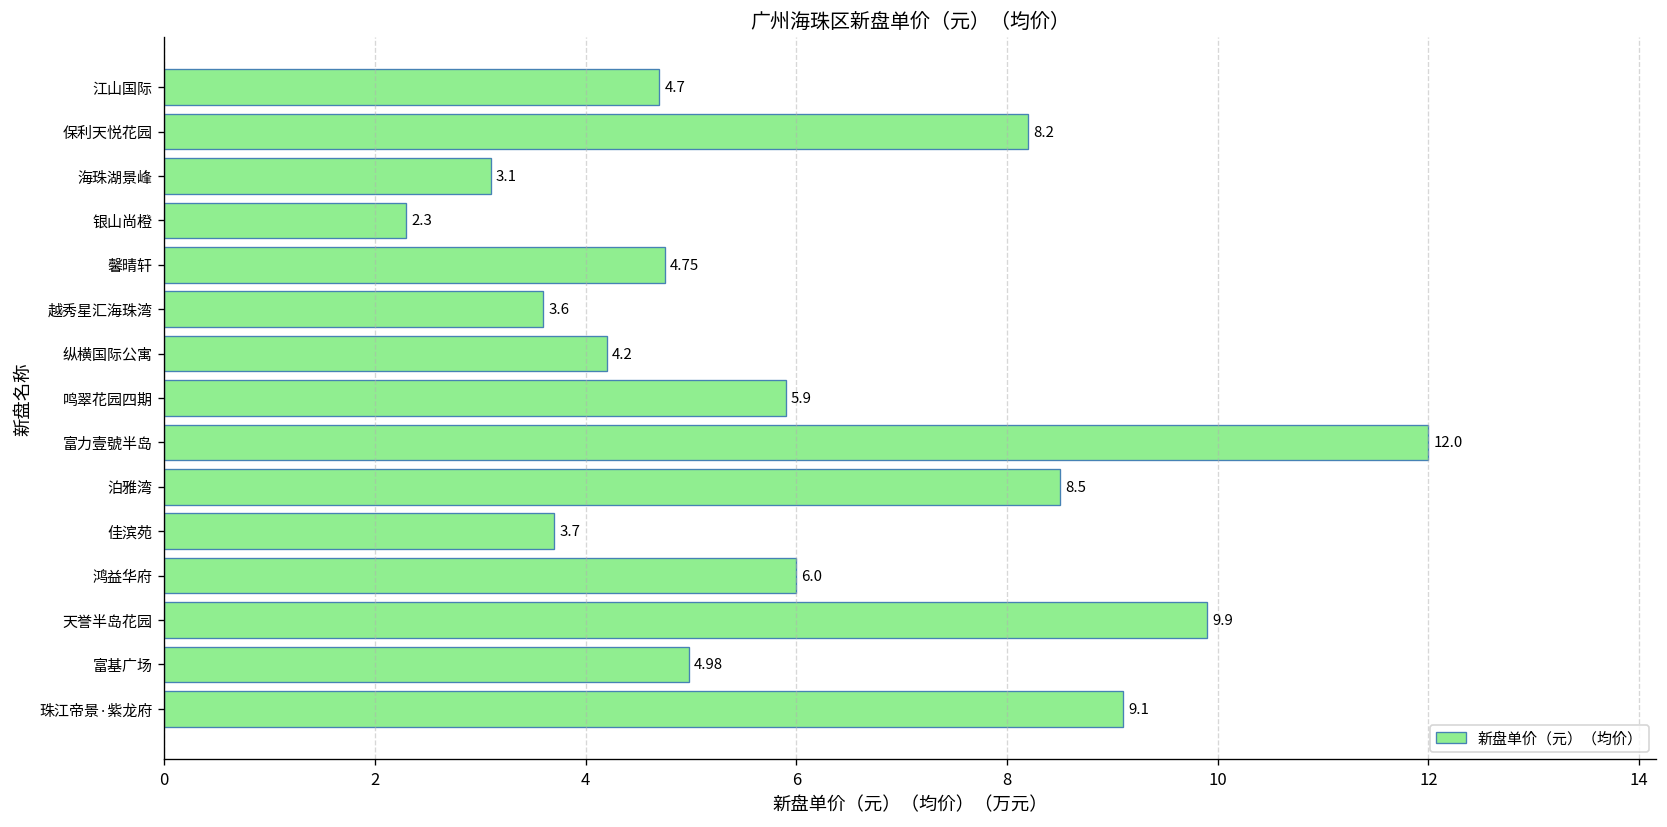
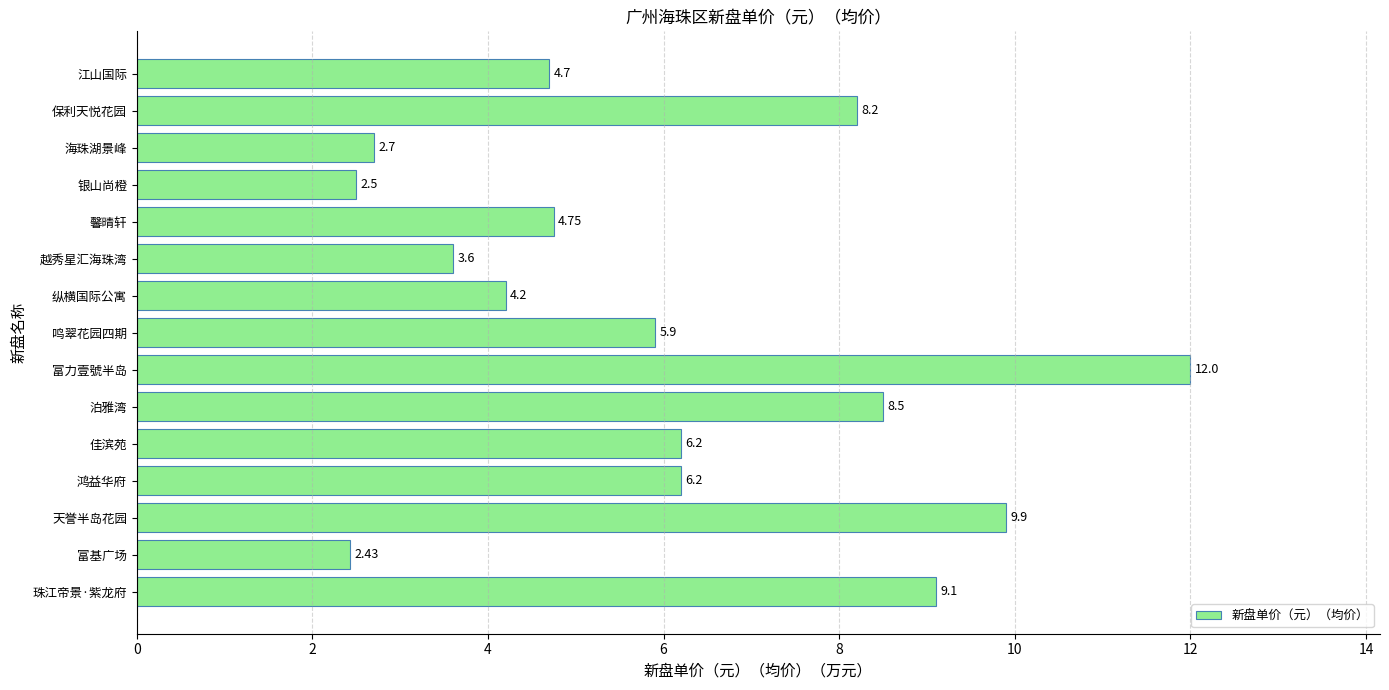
  {
    "江山国际": 4.7,
    "保利天悦花园": 8.2,
-   "海珠湖景峰": 3.1,
-   "银山尚橙": 2.3,
+   "海珠湖景峰": 2.7,
+   "银山尚橙": 2.5,
    "馨晴轩": 4.75,
    "越秀星汇海珠湾": 3.6,
    "纵横国际公寓": 4.2,
    "鸣翠花园四期": 5.9,
    "富力壹號半岛": 12.0,
    "泊雅湾": 8.5,
-   "佳滨苑": 3.7,
-   "鸿益华府": 6.0,
+   "佳滨苑": 6.2,
+   "鸿益华府": 6.2,
    "天誉半岛花园": 9.9,
-   "富基广场": 4.98,
+   "富基广场": 2.43,
    "珠江帝景·紫龙府": 9.1
  }
